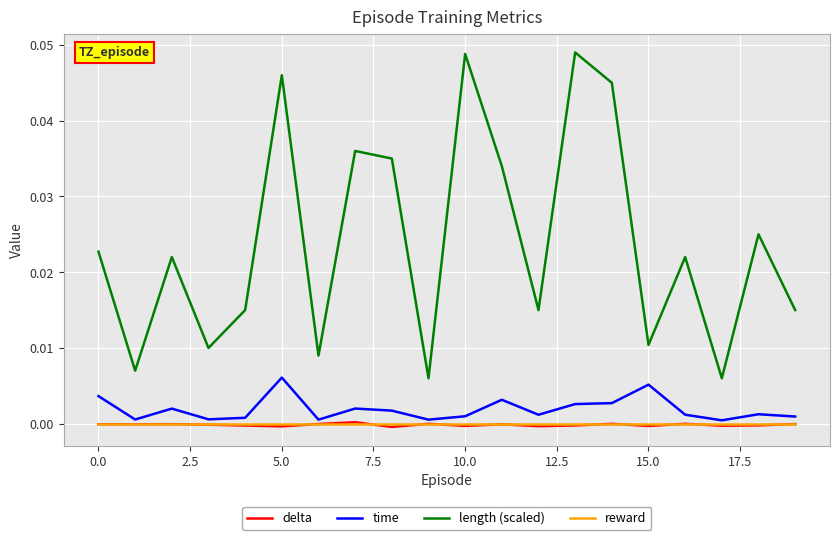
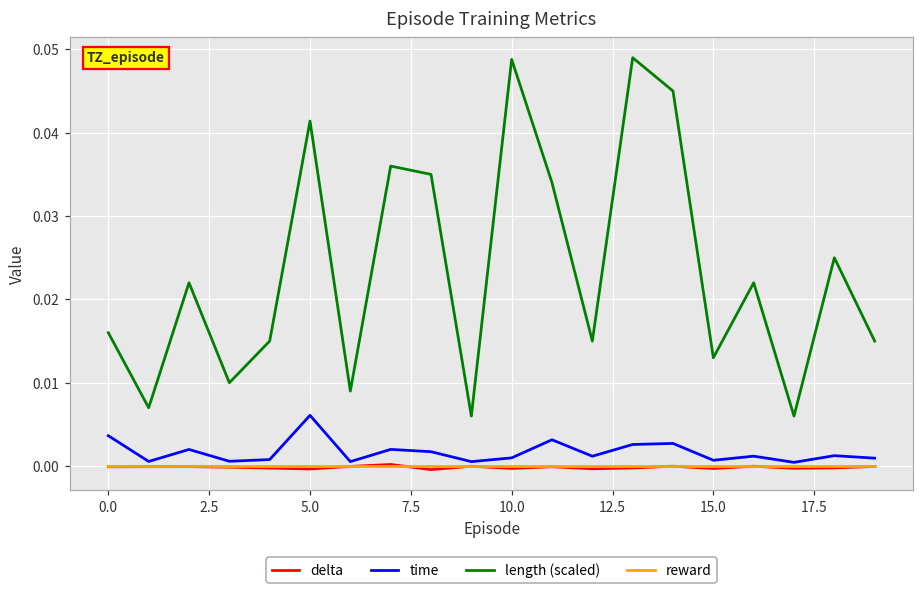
  {
    "delta": {
      "5.0": 0.000
    },
    "time": {
      "0.0": 0.004,
      "5.0": 0.006,
      "10.0": 0.001,
-     "15.0": 0.005
+     "15.0": 0.001
    },
    "length (scaled)": {
-     "0.0": 0.023,
-     "5.0": 0.046,
+     "0.0": 0.016,
+     "5.0": 0.041,
      "10.0": 0.049,
-     "15.0": 0.010
+     "15.0": 0.013
    },
    "reward": {
      "5.0": 0.000
    }
  }
